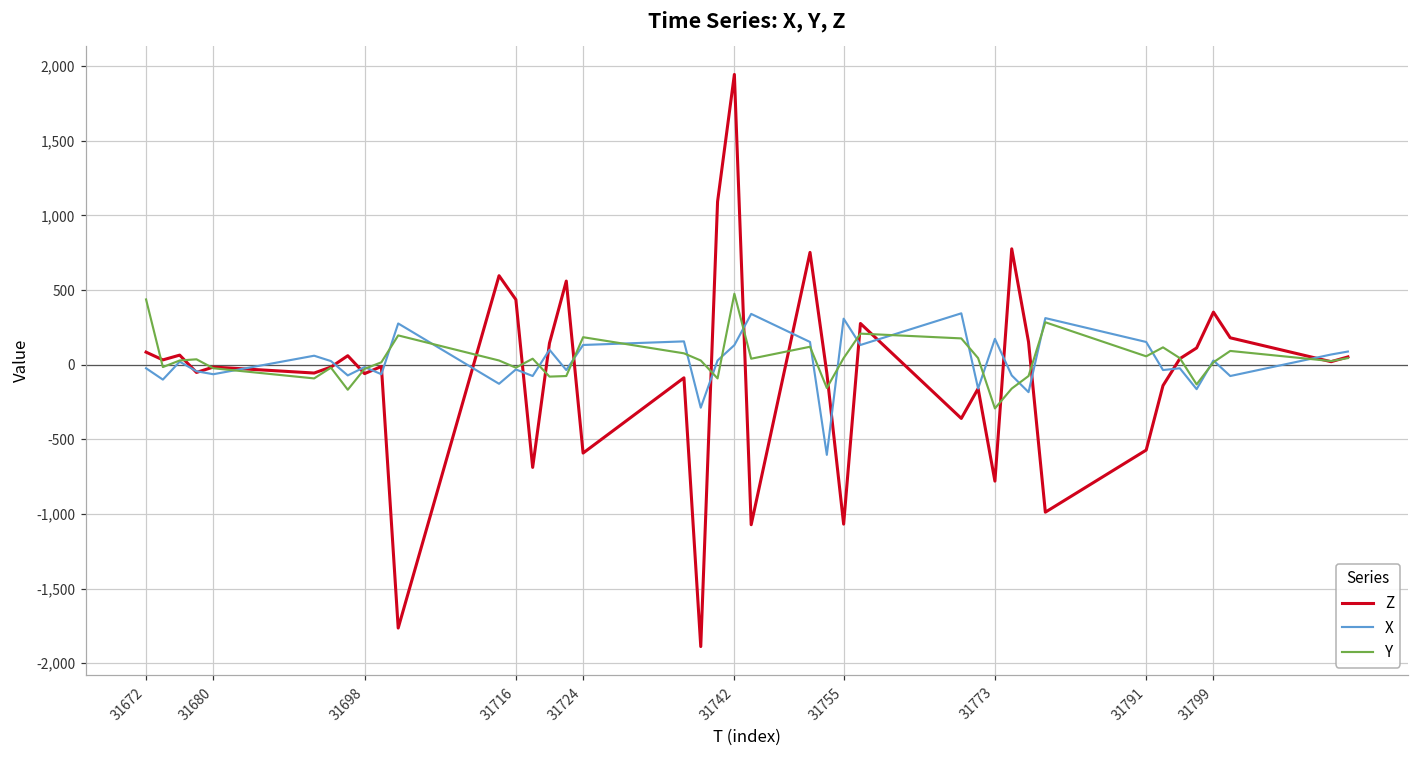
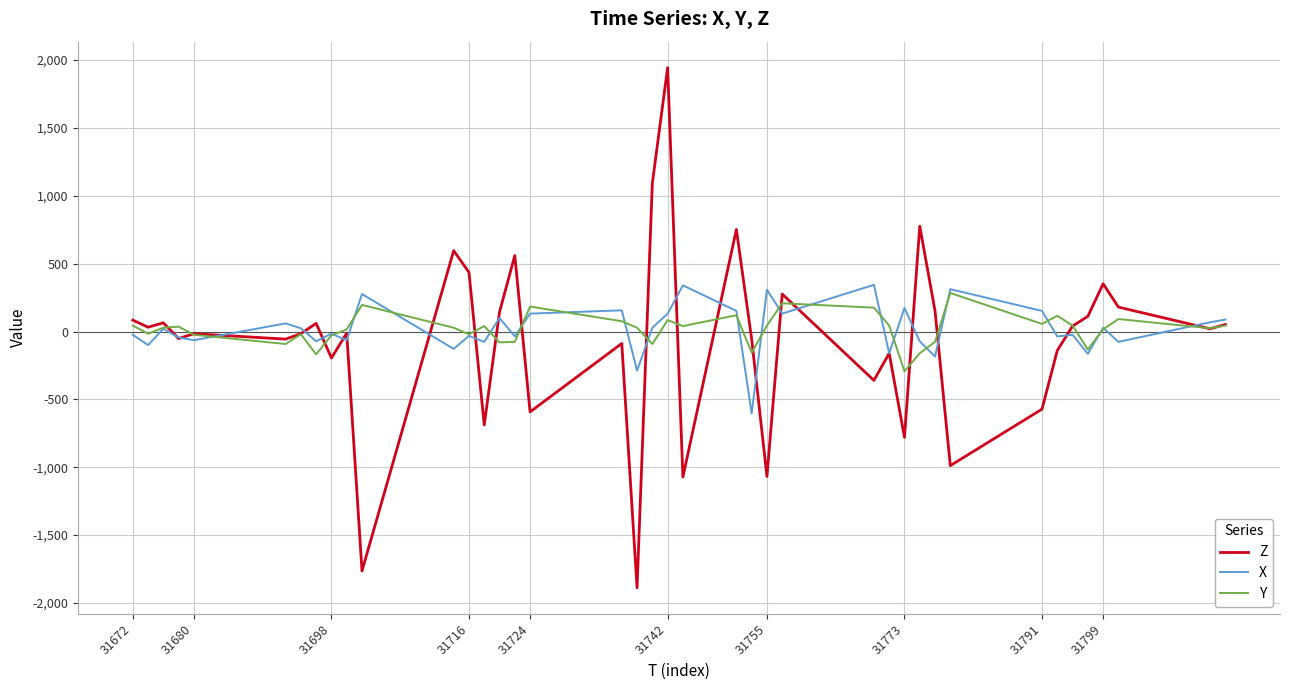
  {
    "Z": {
      "31672": "80",
-     "31698": "-60",
+     "31698": "-200",
      "31716": "440",
      "31724": "-590",
      "31742": "1,940",
      "31755": "-1,070",
      "31773": "-780",
      "31791": "-570",
      "31799": "350"
    },
    "X": {
      "31672": "-20",
      "31680": "-60",
      "31724": "130",
      "31742": "130",
      "31755": "310",
      "31773": "170",
      "31791": "150"
    },
    "Y": {
-     "31672": "440",
+     "31672": "40",
      "31724": "180",
-     "31742": "480",
+     "31742": "80",
      "31755": "40",
      "31773": "-290",
      "31791": "60"
    }
  }
